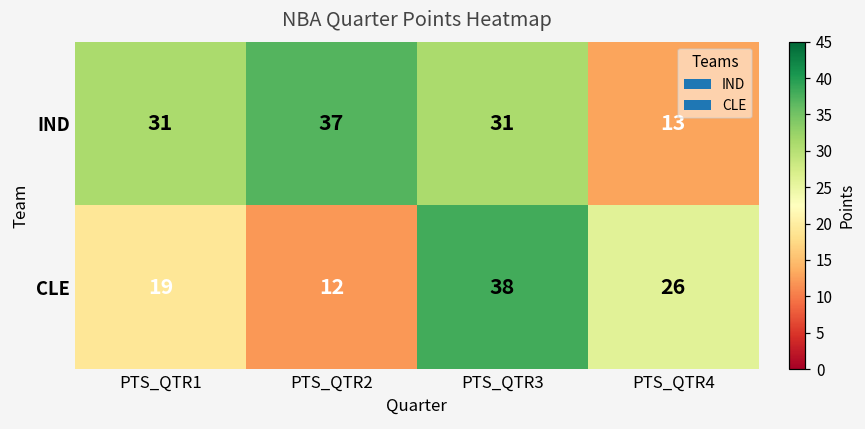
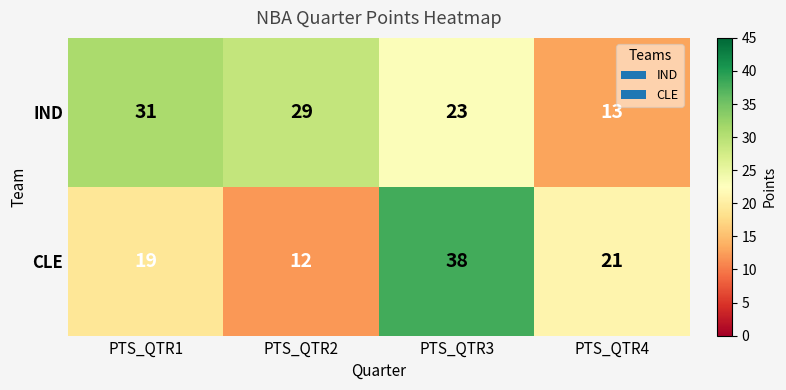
  {
    "IND": {
      "PTS_QTR1": 31,
-     "PTS_QTR2": 37,
-     "PTS_QTR3": 31
+     "PTS_QTR2": 29,
+     "PTS_QTR3": 23
    },
    "CLE": {
      "PTS_QTR1": 19,
      "PTS_QTR2": 12,
      "PTS_QTR3": 38,
-     "PTS_QTR4": 26
+     "PTS_QTR4": 21
    }
  }
